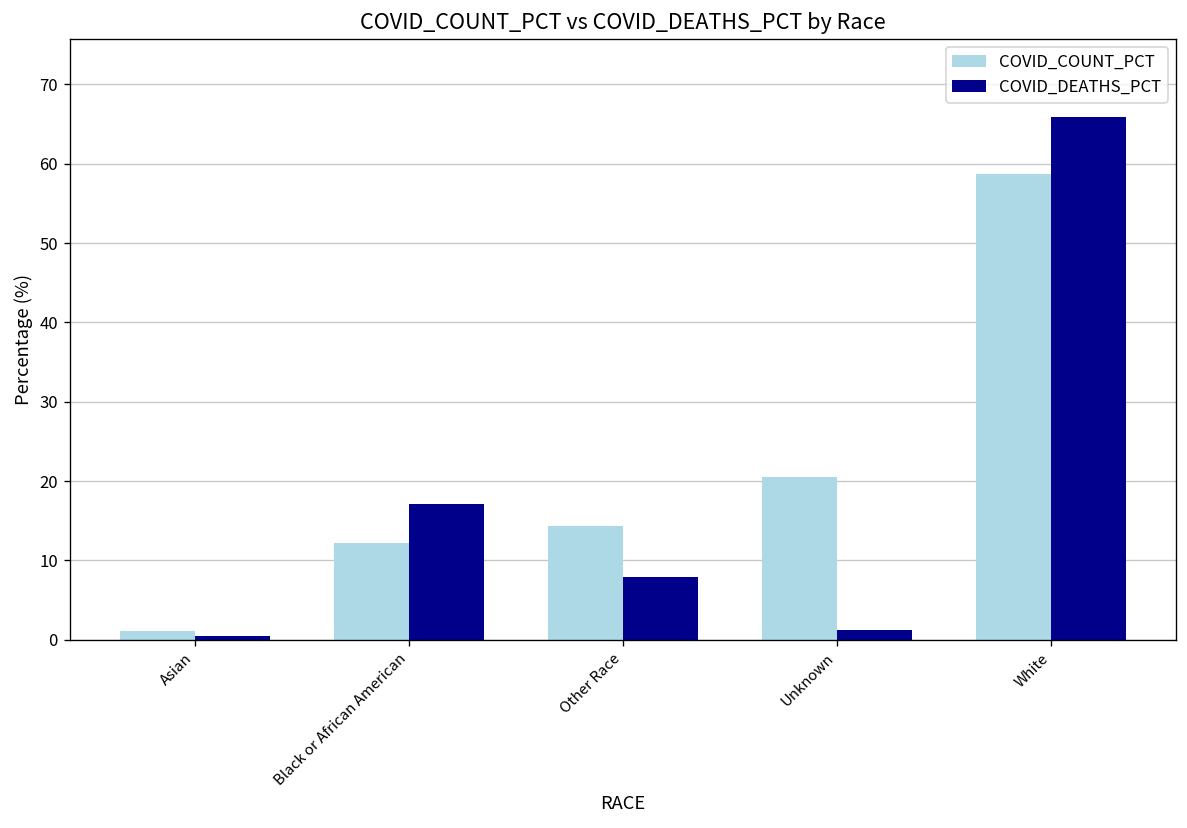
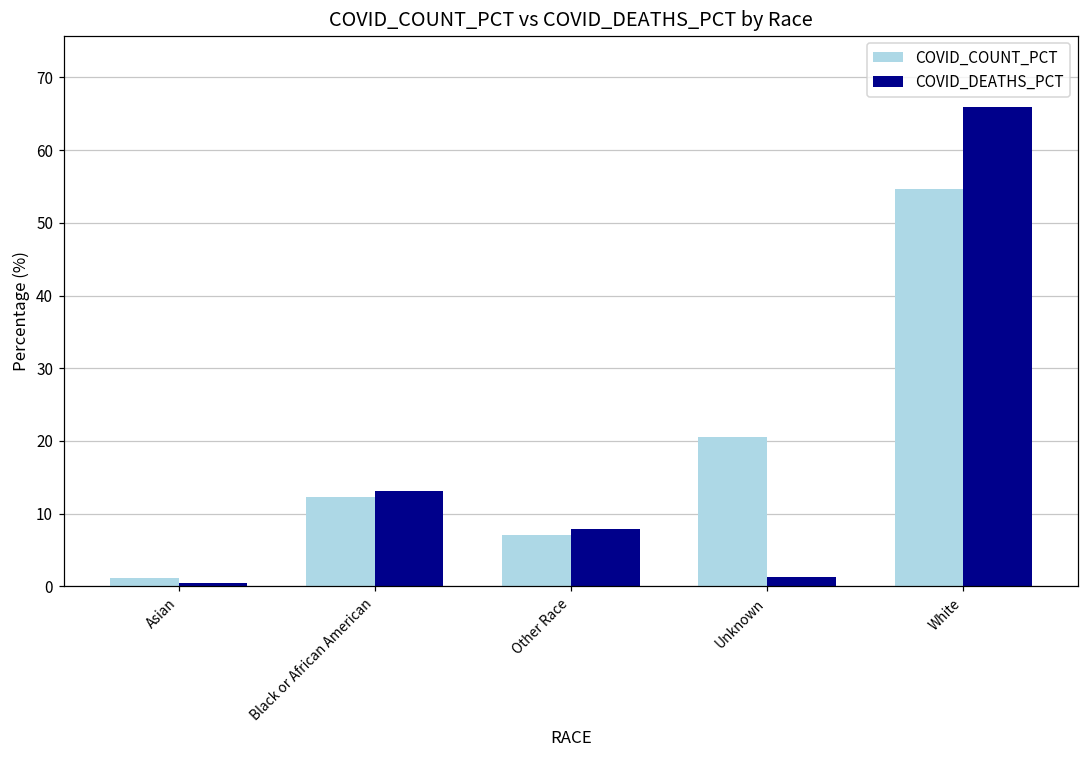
  {
    "COVID_COUNT_PCT": {
      "Asian": 1,
      "Black or African American": 12,
-     "Other Race": 14,
+     "Other Race": 7,
      "Unknown": 20,
-     "White": 59
+     "White": 55
    },
    "COVID_DEATHS_PCT": {
      "Asian": 1,
-     "Black or African American": 17,
+     "Black or African American": 13,
      "Other Race": 8,
      "Unknown": 1,
      "White": 66
    }
  }
